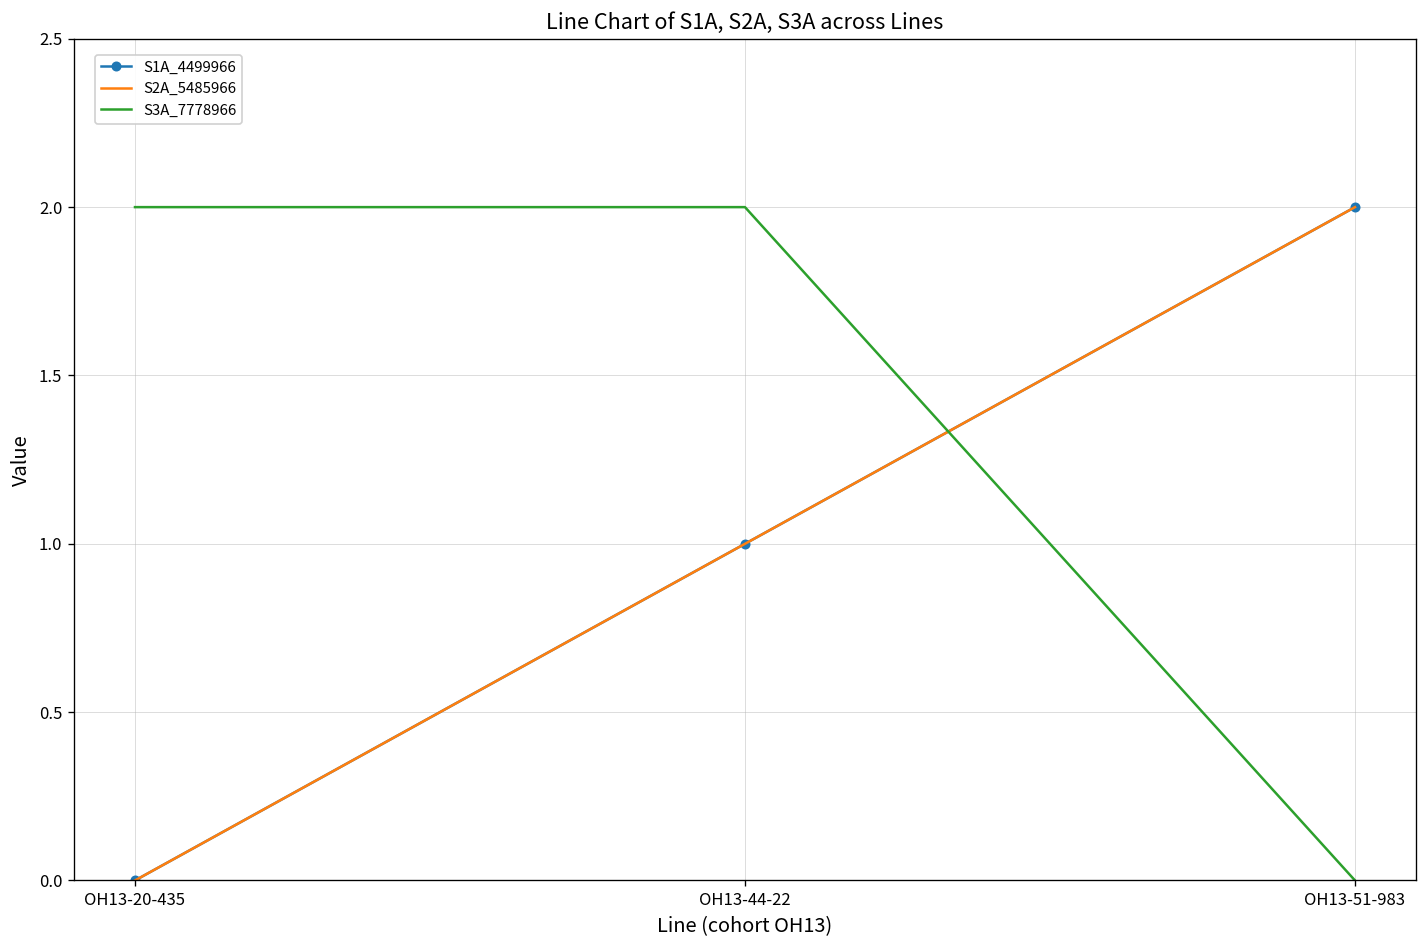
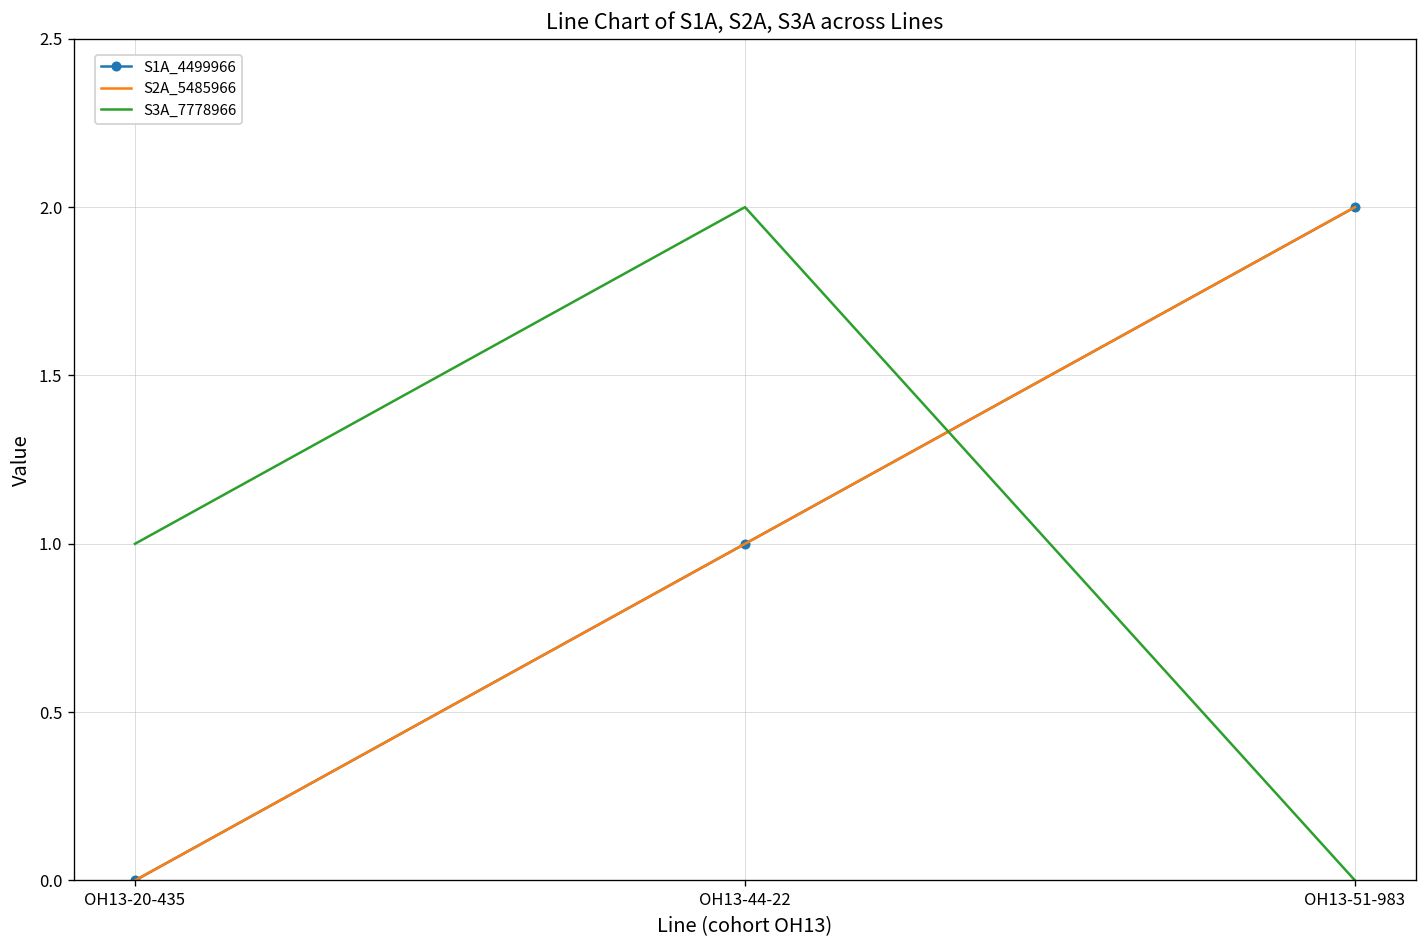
  {
    "S2A_5485966": {
      "OH13-20-435": 0,
      "OH13-44-22": 1,
      "OH13-51-983": 2
    },
    "S3A_7778966": {
-     "OH13-20-435": 2,
+     "OH13-20-435": 1,
      "OH13-44-22": 2,
      "OH13-51-983": 0
    }
  }
